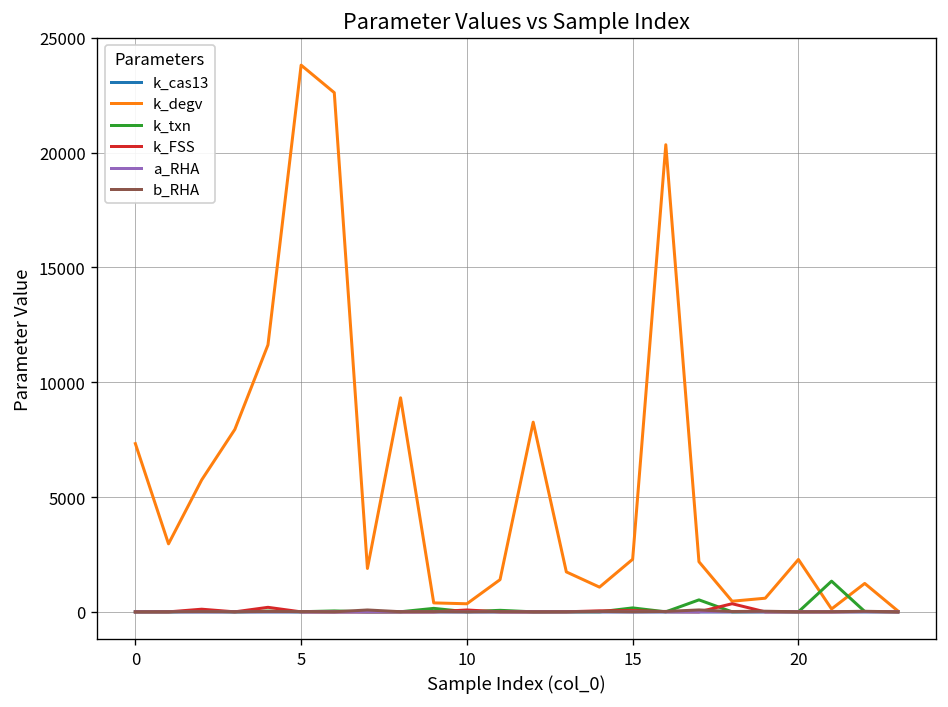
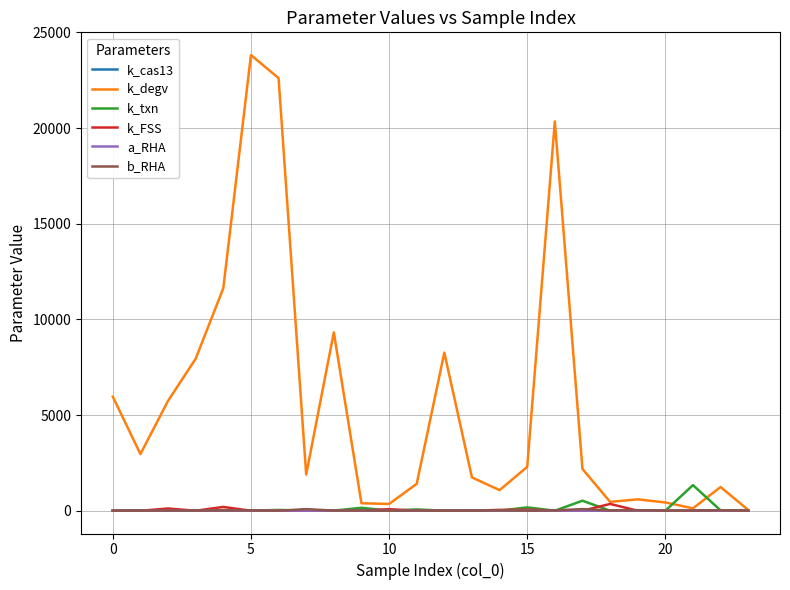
  {
    "k_degv": {
-     "0": 7300,
+     "0": 6000,
      "5": 23800,
      "10": 400,
      "15": 2300,
-     "20": 2300
+     "20": 400
    }
  }
